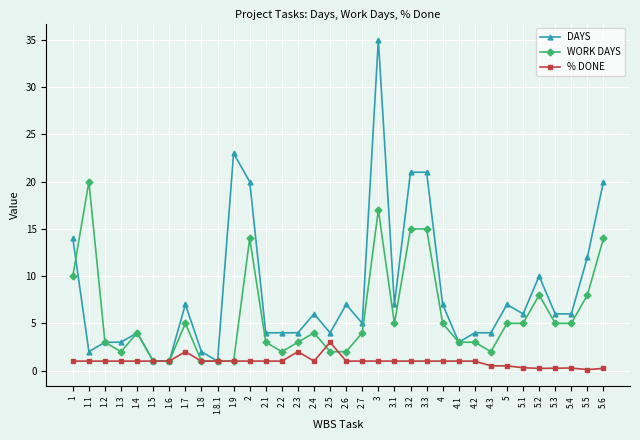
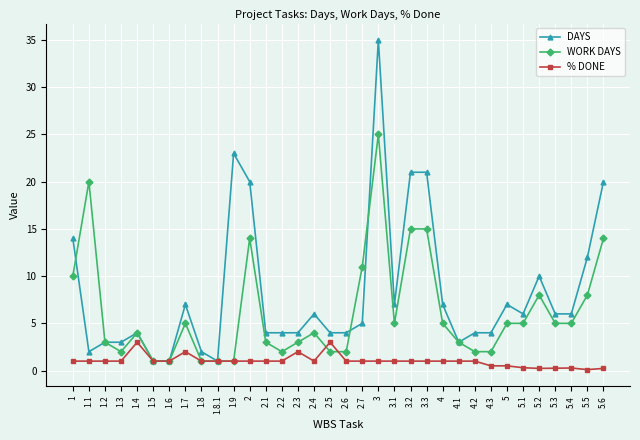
  {
    "DAYS": {
      "1": 14,
      "1.1": 2,
      "1.3": 3,
      "1.7": 7,
      "1.8": 2,
      "1.9": 23,
      "2": 20,
      "2.1": 4,
      "2.2": 4,
      "2.3": 4,
      "2.4": 6,
      "2.5": 4,
-     "2.6": 7,
+     "2.6": 4,
      "2.7": 5,
      "3": 35,
      "3.1": 7,
      "3.2": 21,
      "3.3": 21,
      "4": 7,
      "4.2": 4,
      "4.3": 4,
      "5": 7,
      "5.1": 6,
      "5.2": 10,
      "5.3": 6,
      "5.4": 6,
      "5.5": 12,
      "5.6": 20
    },
    "WORK DAYS": {
      "1": 10,
      "1.1": 20,
      "1.3": 2,
      "1.7": 5,
      "2": 14,
      "2.1": 3,
      "2.2": 2,
      "2.3": 3,
      "2.4": 4,
      "2.5": 2,
      "2.6": 2,
-     "2.7": 4,
-     "3": 17,
+     "2.7": 11,
+     "3": 25,
      "3.1": 5,
      "3.2": 15,
      "3.3": 15,
      "4": 5,
-     "4.2": 3,
+     "4.2": 2,
      "4.3": 2,
      "5": 5,
      "5.1": 5,
      "5.2": 8,
      "5.3": 5,
      "5.4": 5,
      "5.5": 8,
      "5.6": 14
    },
    "% DONE": {
      "1": 1,
      "1.1": 1,
      "1.2": 1,
      "1.3": 1,
-     "1.4": 1,
+     "1.4": 3,
      "1.7": 2,
      "2": 1,
      "2.1": 1,
      "2.2": 1,
      "2.3": 2,
      "2.4": 1,
      "2.5": 3,
      "2.6": 1,
      "2.7": 1,
      "3": 1,
      "3.1": 1,
      "3.2": 1,
      "3.3": 1,
      "4": 1,
      "4.1": 1,
      "4.2": 1,
      "4.3": 1,
      "5": 1,
      "5.1": 0,
      "5.2": 0,
      "5.3": 0,
      "5.4": 0,
      "5.5": 0,
      "5.6": 0
    }
  }
